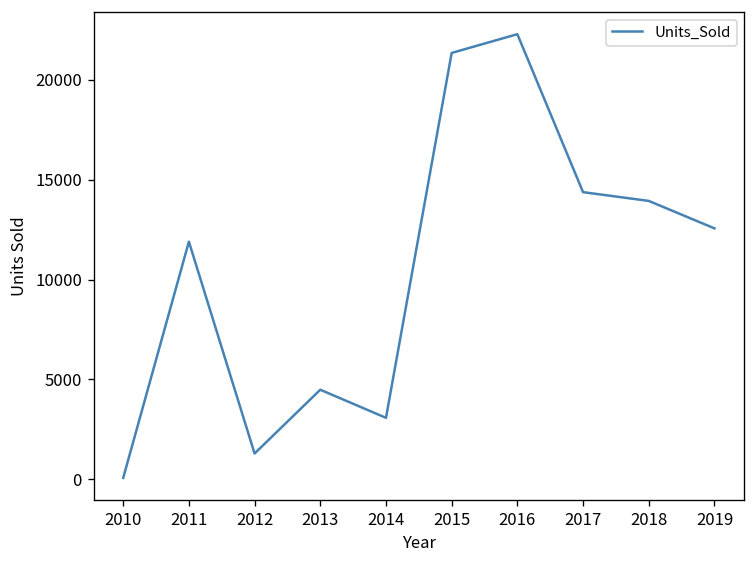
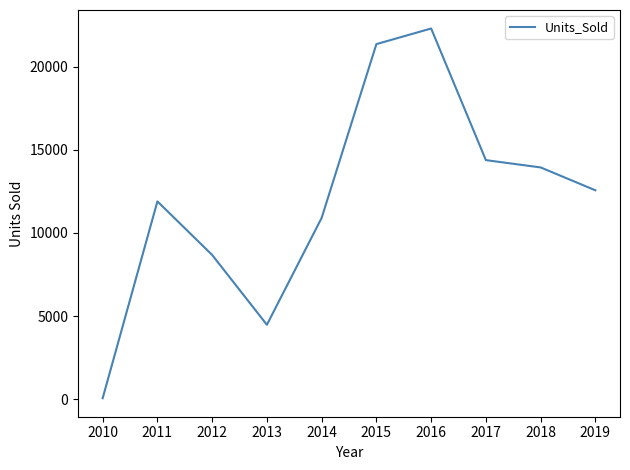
  {
    "2010": 100,
    "2011": 11900,
-   "2012": 1300,
+   "2012": 8700,
    "2013": 4500,
-   "2014": 3100,
+   "2014": 10900,
    "2015": 21400,
    "2016": 22300,
    "2017": 14400,
    "2018": 13900,
    "2019": 12600
  }
